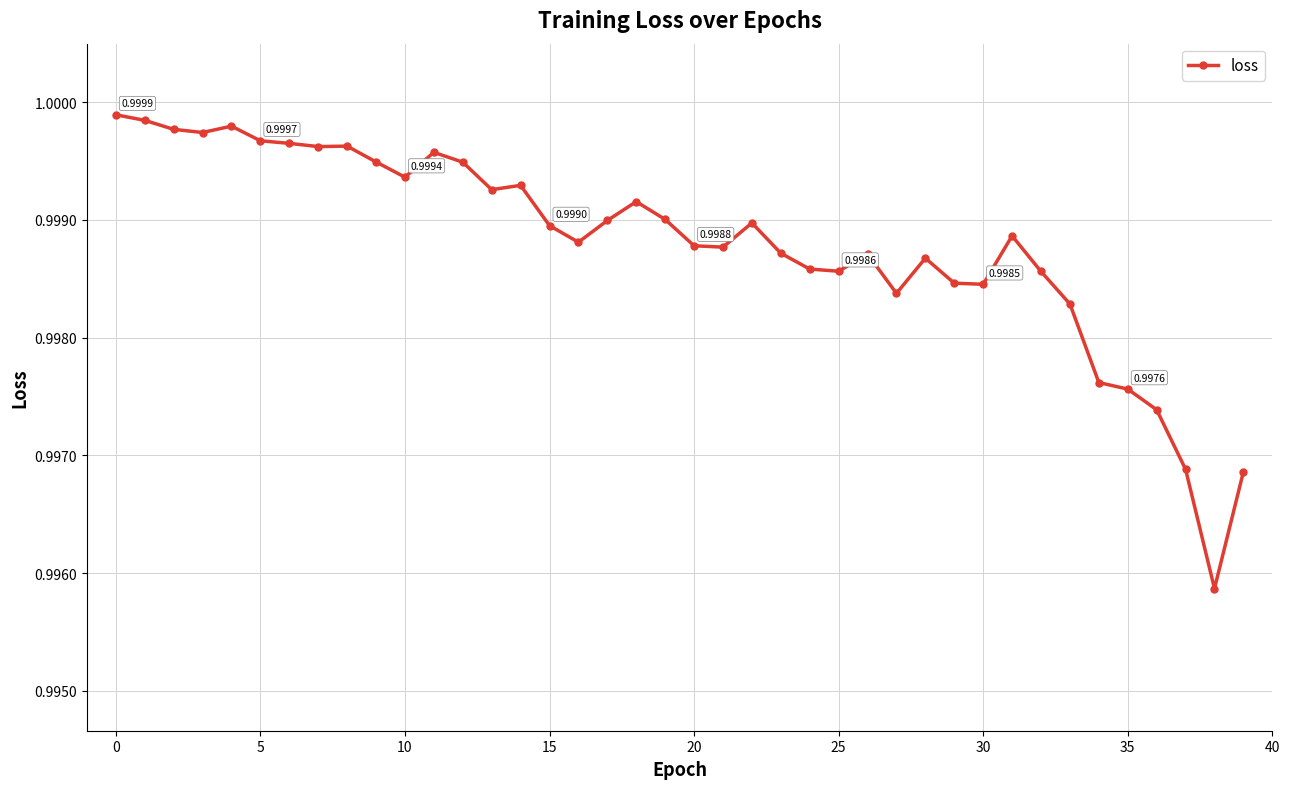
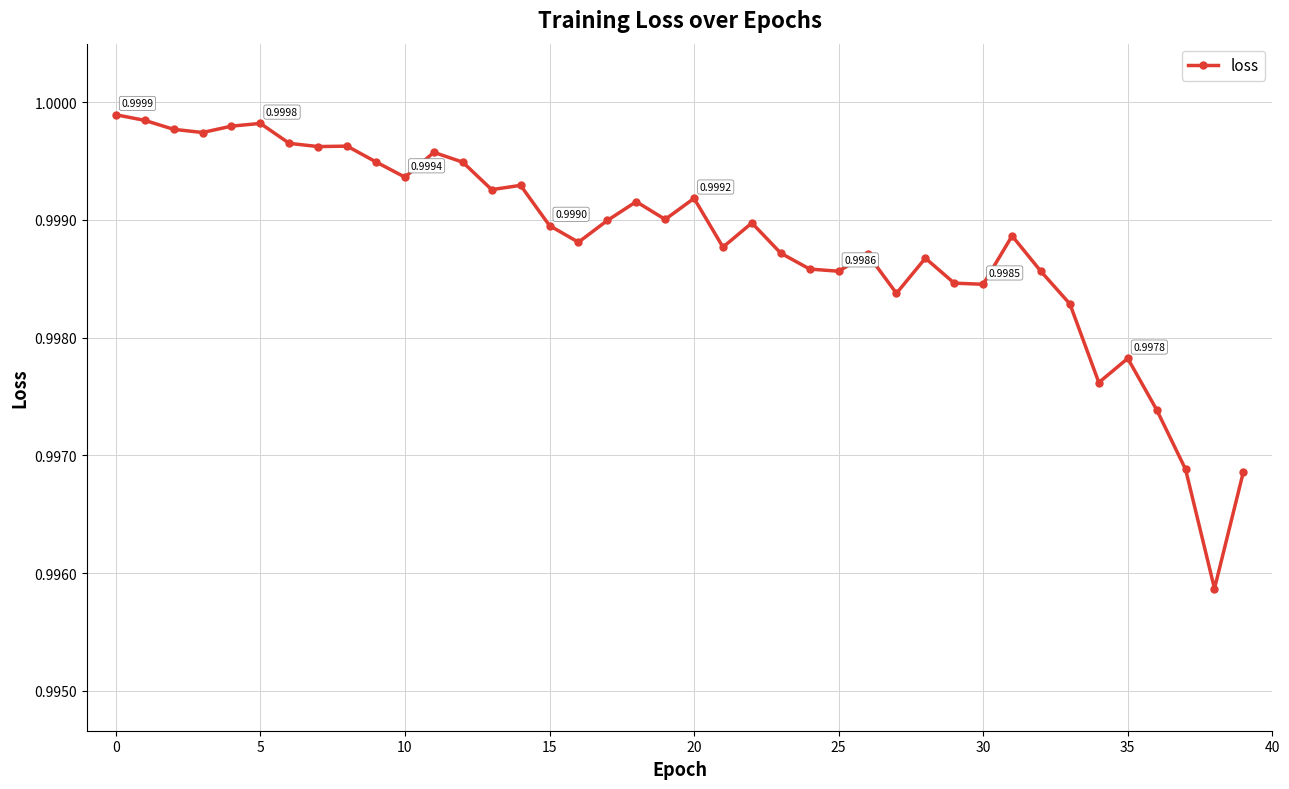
  {
-   "5": 0.9997,
-   "20": 0.9988,
-   "35": 0.9976
+   "5": 0.9998,
+   "20": 0.9992,
+   "35": 0.9978
  }
